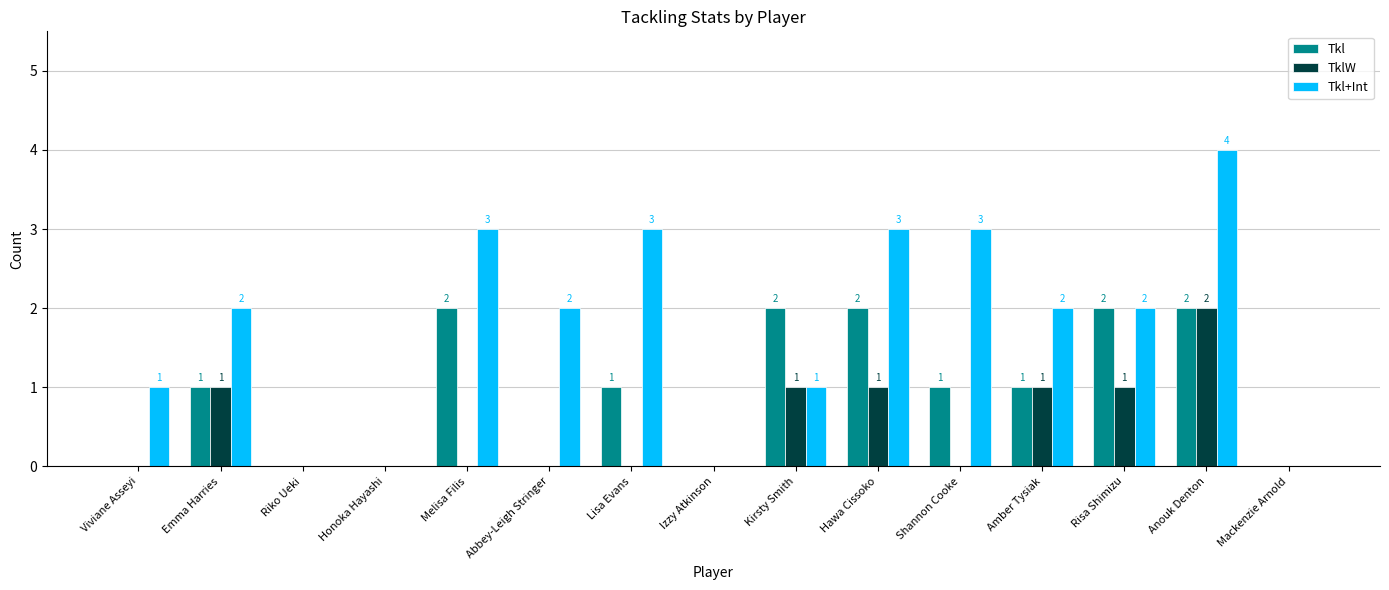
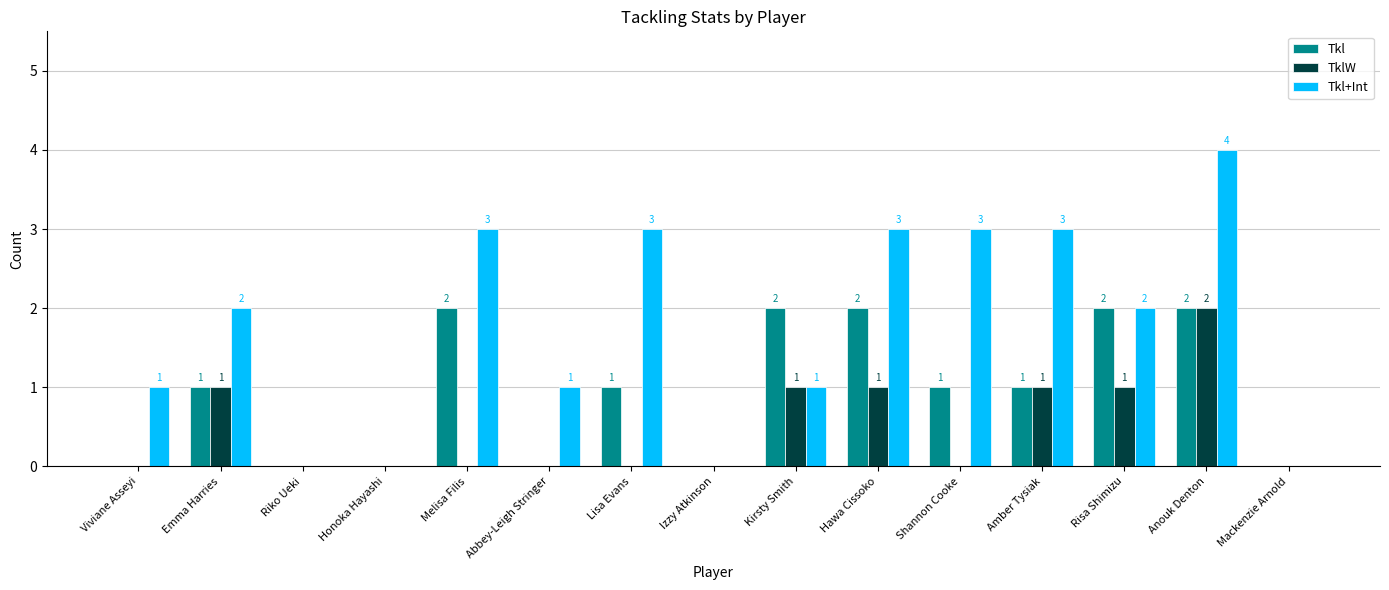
  {
    "Tkl": {
      "Emma Harries": 1,
      "Melisa Filis": 2,
      "Lisa Evans": 1,
      "Kirsty Smith": 2,
      "Hawa Cissoko": 2,
      "Shannon Cooke": 1,
      "Amber Tysiak": 1,
      "Risa Shimizu": 2,
      "Anouk Denton": 2
    },
    "TklW": {
      "Emma Harries": 1,
      "Kirsty Smith": 1,
      "Hawa Cissoko": 1,
      "Amber Tysiak": 1,
      "Risa Shimizu": 1,
      "Anouk Denton": 2
    },
    "Tkl+Int": {
      "Viviane Asseyi": 1,
      "Emma Harries": 2,
      "Melisa Filis": 3,
-     "Abbey-Leigh Stringer": 2,
+     "Abbey-Leigh Stringer": 1,
      "Lisa Evans": 3,
      "Kirsty Smith": 1,
      "Hawa Cissoko": 3,
      "Shannon Cooke": 3,
-     "Amber Tysiak": 2,
+     "Amber Tysiak": 3,
      "Risa Shimizu": 2,
      "Anouk Denton": 4
    }
  }
